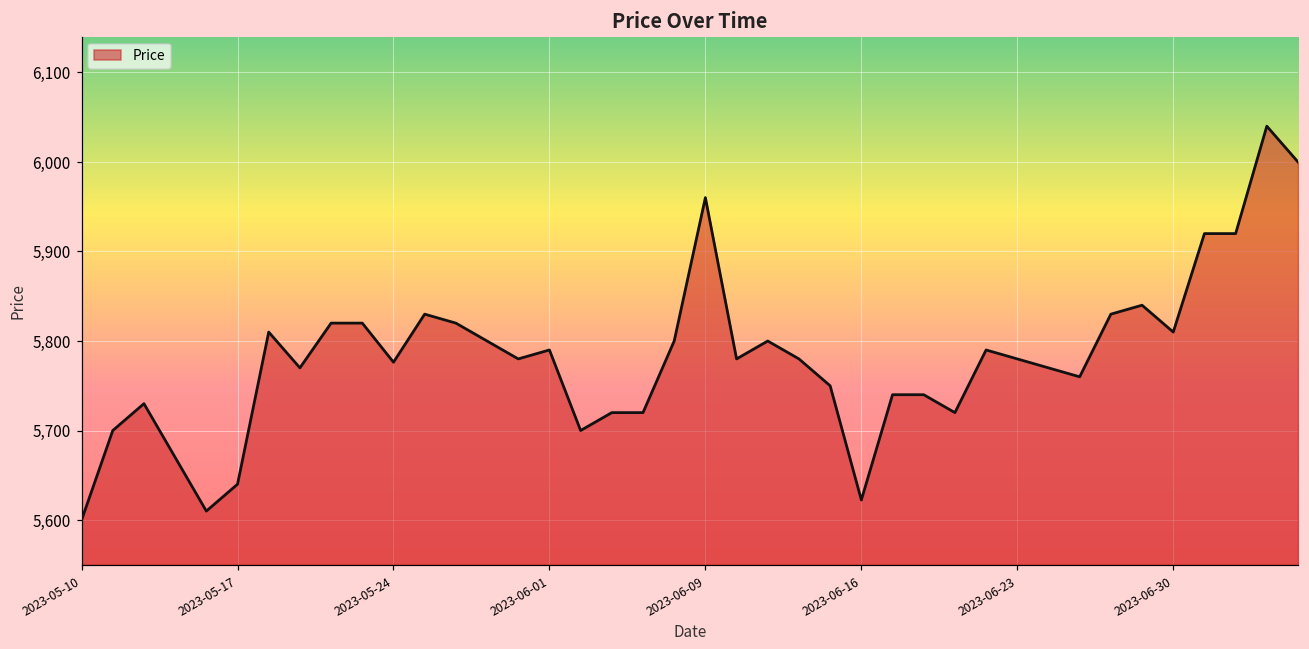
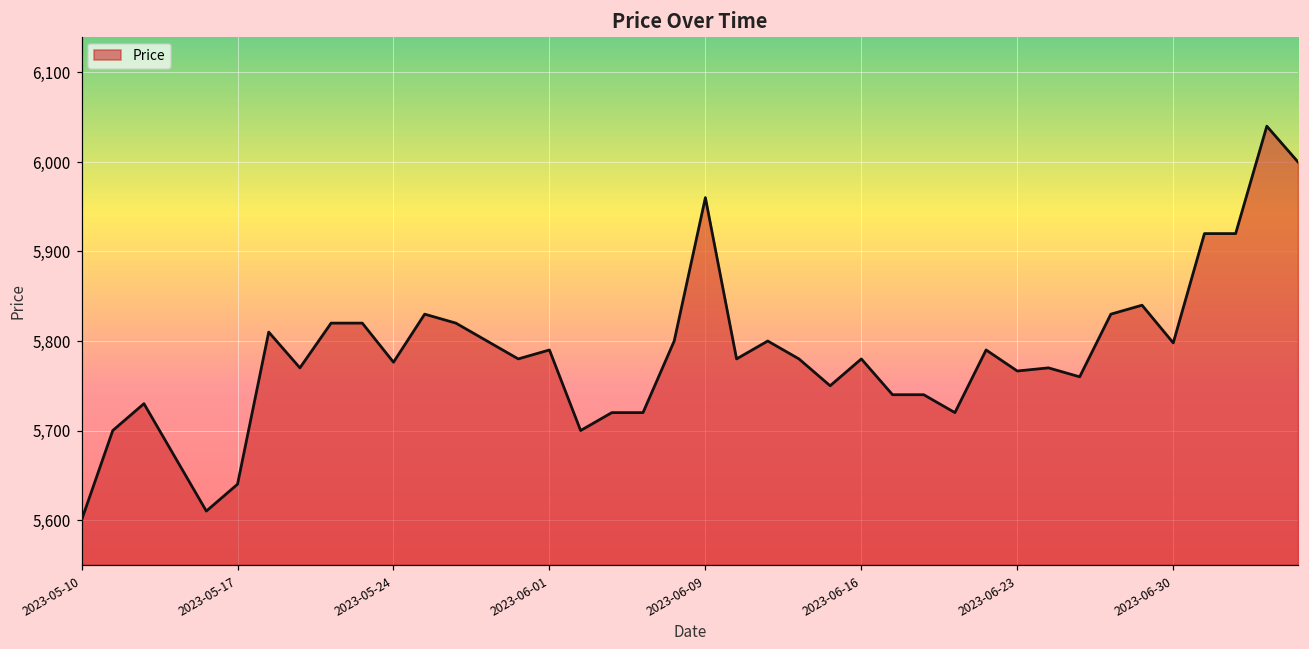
  {
    "2023-05-10": "5,600",
    "2023-05-17": "5,640",
    "2023-05-24": "5,780",
    "2023-06-01": "5,790",
    "2023-06-09": "5,960",
-   "2023-06-16": "5,620",
-   "2023-06-23": "5,780",
-   "2023-06-30": "5,810"
+   "2023-06-16": "5,780",
+   "2023-06-23": "5,770",
+   "2023-06-30": "5,800"
  }
